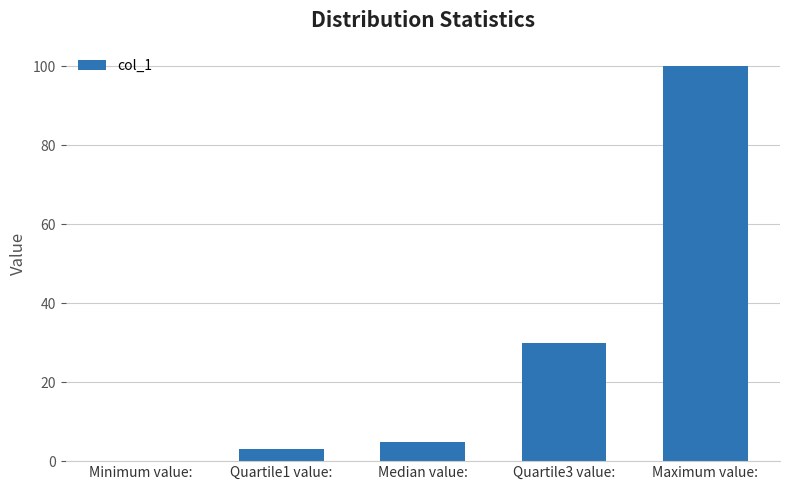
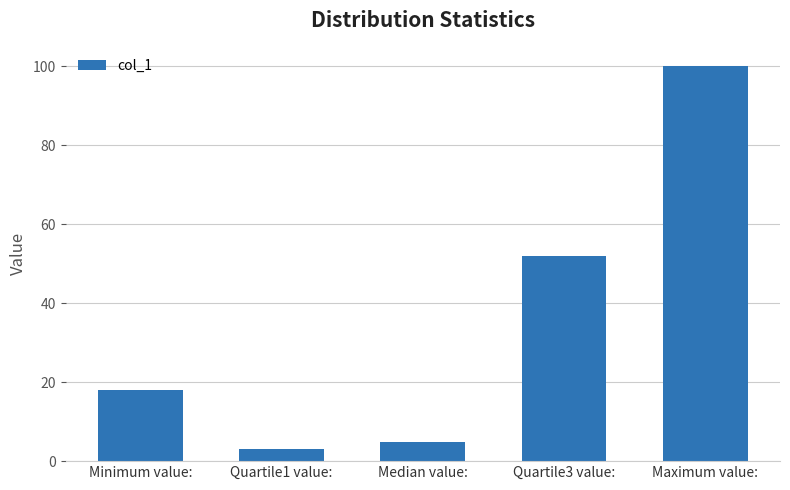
  {
-   "Minimum value:": 0,
+   "Minimum value:": 18,
    "Quartile1 value:": 3,
    "Median value:": 5,
-   "Quartile3 value:": 30,
+   "Quartile3 value:": 52,
    "Maximum value:": 100
  }
